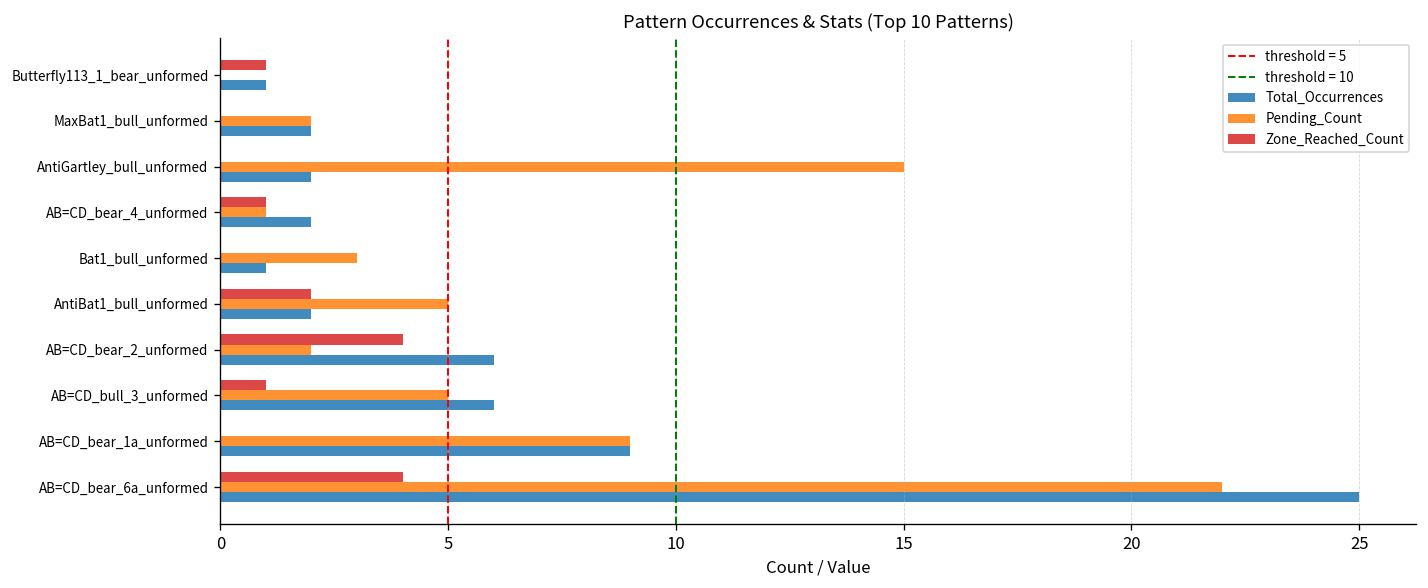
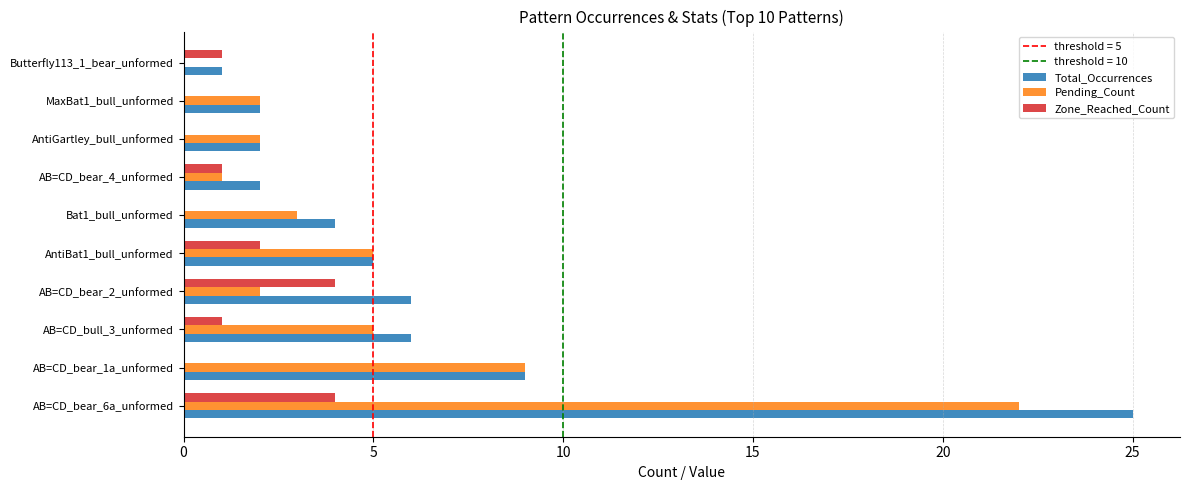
  {
    "Total_Occurrences": {
      "Butterfly113_1_bear_unformed": 1,
      "MaxBat1_bull_unformed": 2,
      "AntiGartley_bull_unformed": 2,
      "AB=CD_bear_4_unformed": 2,
-     "Bat1_bull_unformed": 1,
-     "AntiBat1_bull_unformed": 2,
+     "Bat1_bull_unformed": 4,
+     "AntiBat1_bull_unformed": 5,
      "AB=CD_bear_2_unformed": 6,
      "AB=CD_bull_3_unformed": 6,
      "AB=CD_bear_1a_unformed": 9,
      "AB=CD_bear_6a_unformed": 25
    },
    "Pending_Count": {
      "Butterfly113_1_bear_unformed": 0,
      "MaxBat1_bull_unformed": 2,
-     "AntiGartley_bull_unformed": 15,
+     "AntiGartley_bull_unformed": 2,
      "AB=CD_bear_4_unformed": 1,
      "Bat1_bull_unformed": 3,
      "AntiBat1_bull_unformed": 5,
      "AB=CD_bear_2_unformed": 2,
      "AB=CD_bull_3_unformed": 5,
      "AB=CD_bear_1a_unformed": 9,
      "AB=CD_bear_6a_unformed": 22
    },
    "Zone_Reached_Count": {
      "Butterfly113_1_bear_unformed": 1,
      "MaxBat1_bull_unformed": 0,
      "AntiGartley_bull_unformed": 0,
      "AB=CD_bear_4_unformed": 1,
      "Bat1_bull_unformed": 0,
      "AntiBat1_bull_unformed": 2,
      "AB=CD_bear_2_unformed": 4,
      "AB=CD_bull_3_unformed": 1,
      "AB=CD_bear_1a_unformed": 0,
      "AB=CD_bear_6a_unformed": 4
    }
  }
